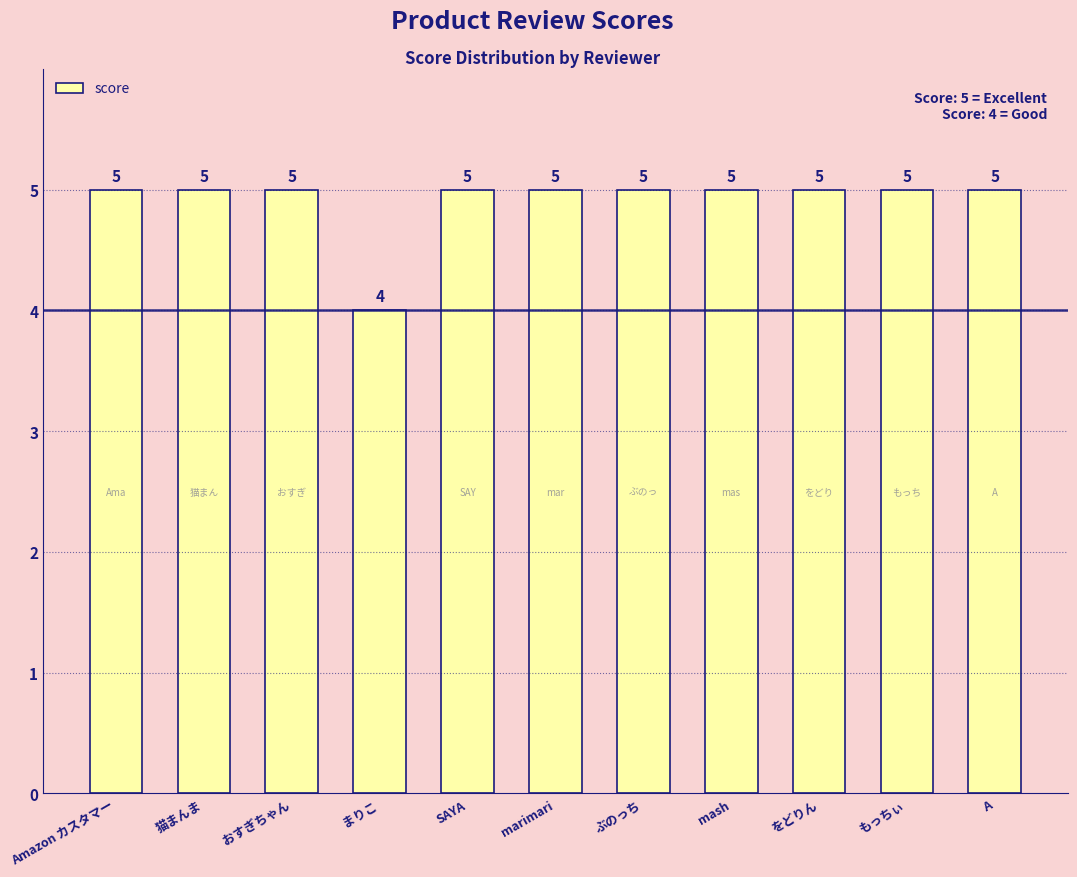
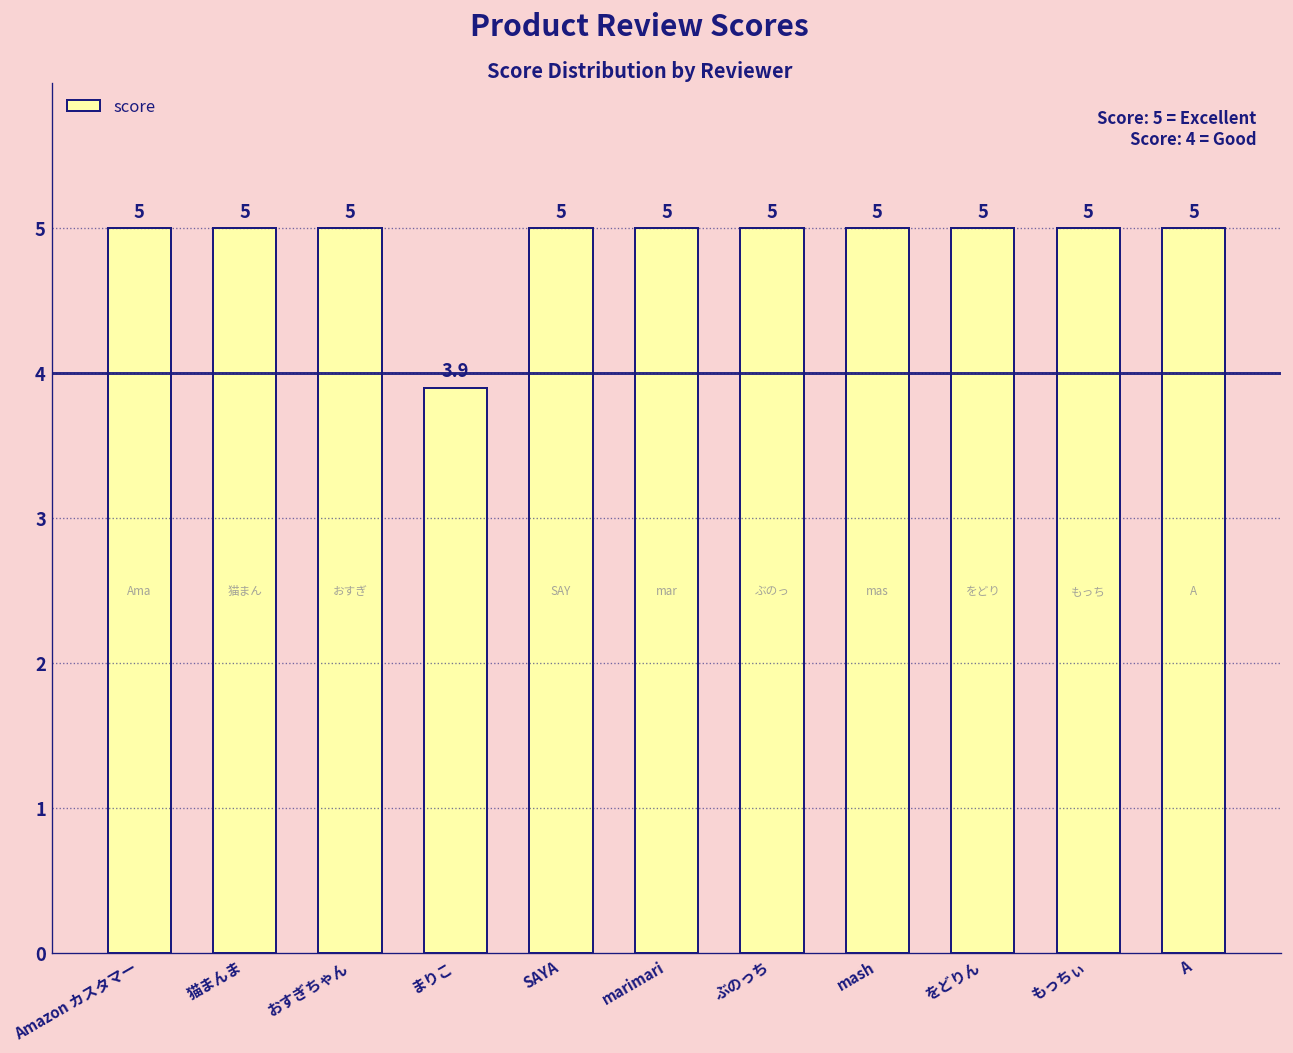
  {
    "Amazon カスタマー": 5,
    "猫まんま": 5,
    "おすぎちゃん": 5,
-   "まりこ": 4,
+   "まりこ": 3.9,
    "SAYA": 5,
    "marimari": 5,
    "ぶのっち": 5,
    "mash": 5,
    "をどりん": 5,
    "もっちぃ": 5,
    "A": 5
  }
